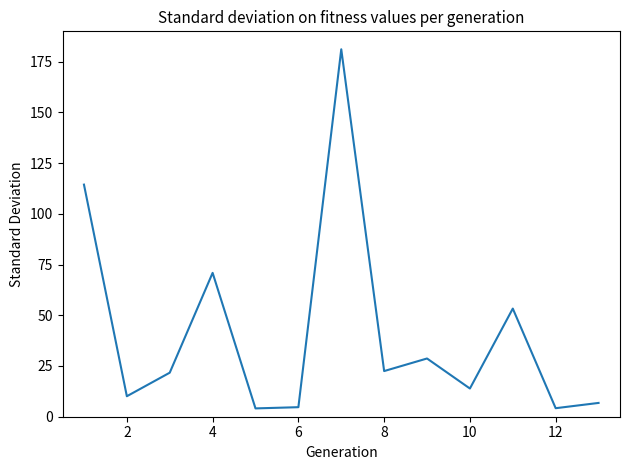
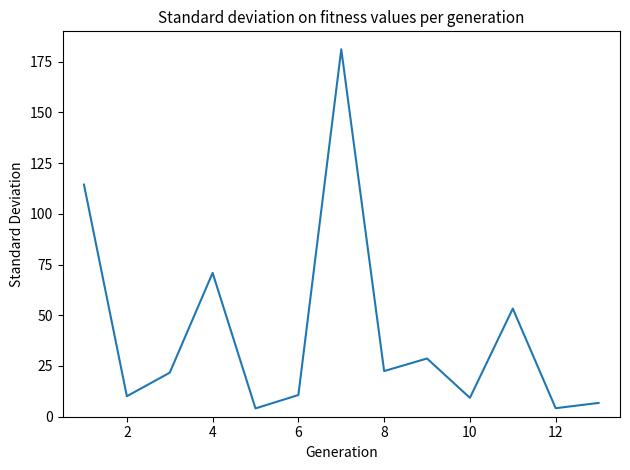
  {
    "2": 10,
    "4": 71,
-   "6": 5,
+   "6": 11,
    "8": 23,
-   "10": 14,
+   "10": 9,
    "12": 4
  }
